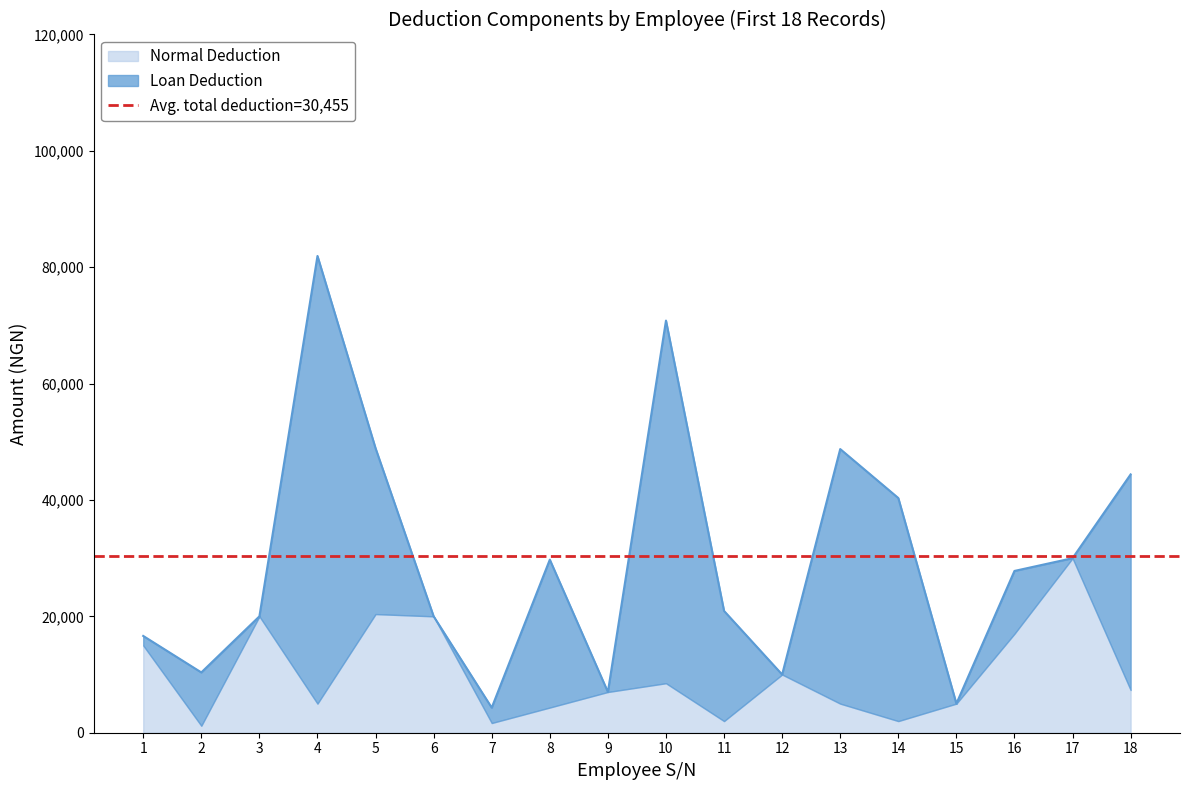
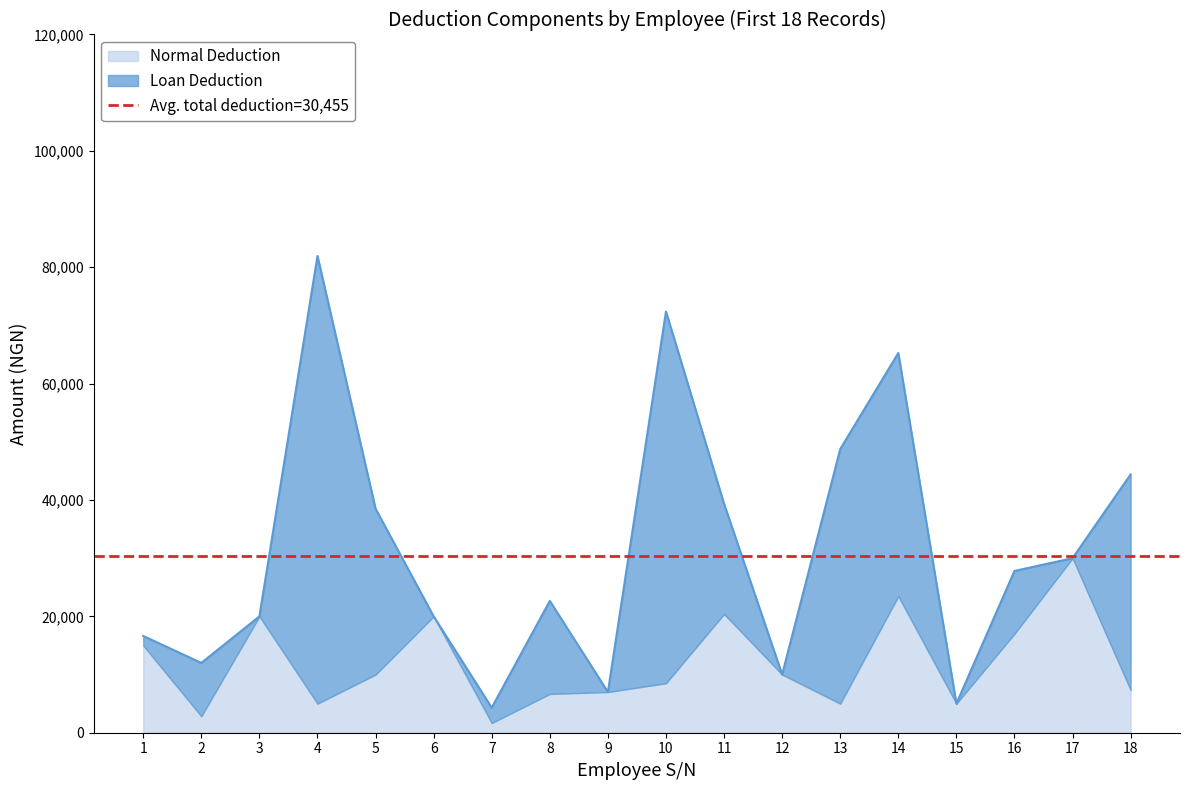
  {
    "Normal Deduction": {
      "1": "15,000",
-     "2": "1,000",
+     "2": "3,000",
      "4": "5,000",
-     "5": "20,000",
+     "5": "10,000",
      "7": "2,000",
-     "8": "4,000",
+     "8": "7,000",
      "10": "9,000",
-     "11": "2,000",
+     "11": "20,000",
      "13": "5,000",
-     "14": "2,000",
+     "14": "23,000",
      "16": "17,000",
      "18": "7,000"
    },
    "Loan Deduction": {
      "1": "2,000",
      "2": "9,000",
      "4": "77,000",
      "5": "29,000",
      "7": "3,000",
-     "8": "25,000",
-     "10": "62,000",
+     "8": "16,000",
+     "10": "64,000",
      "11": "19,000",
      "13": "44,000",
-     "14": "38,000",
+     "14": "42,000",
      "16": "11,000",
      "18": "37,000"
    }
  }
